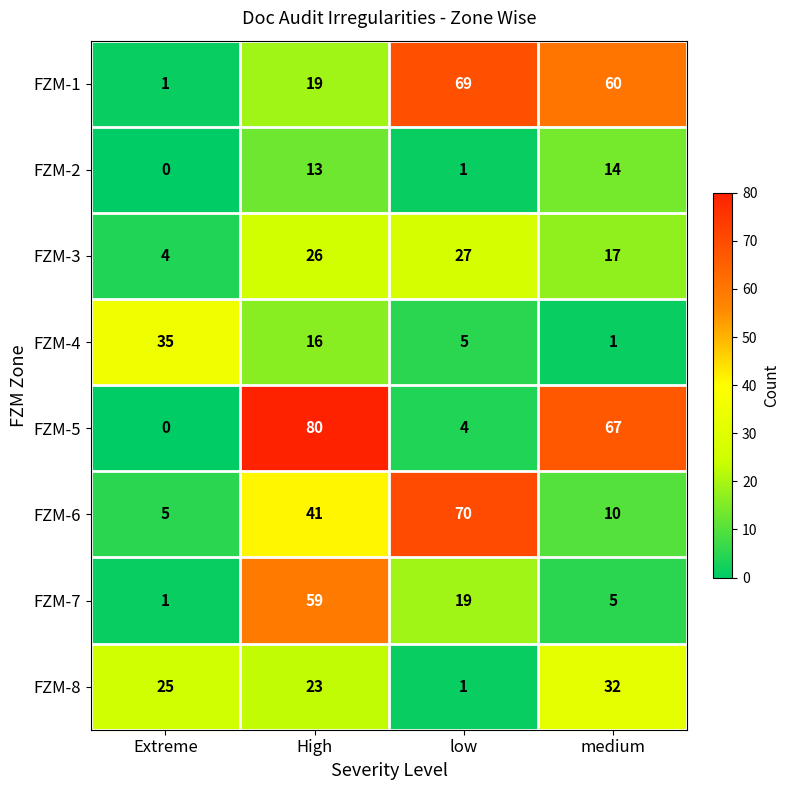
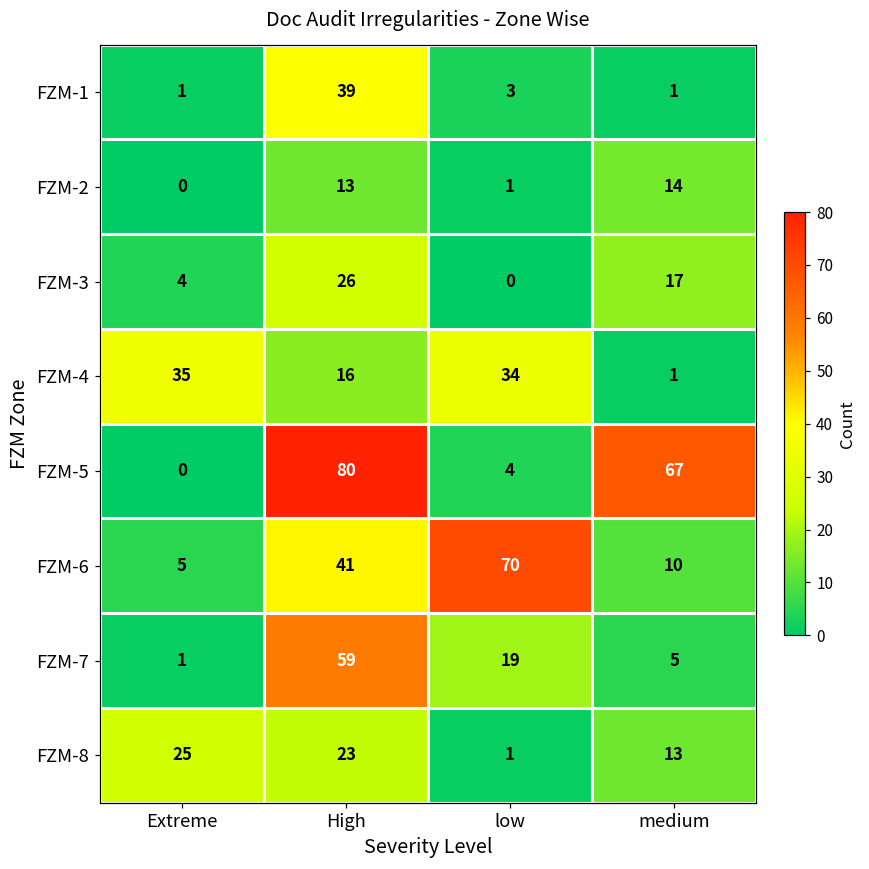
  {
    "FZM-1": {
      "Extreme": 1,
-     "High": 19,
-     "low": 69,
-     "medium": 60
+     "High": 39,
+     "low": 3,
+     "medium": 1
    },
    "FZM-2": {
      "Extreme": 0,
      "High": 13,
      "low": 1,
      "medium": 14
    },
    "FZM-3": {
      "Extreme": 4,
      "High": 26,
-     "low": 27,
+     "low": 0,
      "medium": 17
    },
    "FZM-4": {
      "Extreme": 35,
      "High": 16,
-     "low": 5,
+     "low": 34,
      "medium": 1
    },
    "FZM-5": {
      "Extreme": 0,
      "High": 80,
      "low": 4,
      "medium": 67
    },
    "FZM-6": {
      "Extreme": 5,
      "High": 41,
      "low": 70,
      "medium": 10
    },
    "FZM-7": {
      "Extreme": 1,
      "High": 59,
      "low": 19,
      "medium": 5
    },
    "FZM-8": {
      "Extreme": 25,
      "High": 23,
      "low": 1,
-     "medium": 32
+     "medium": 13
    }
  }
